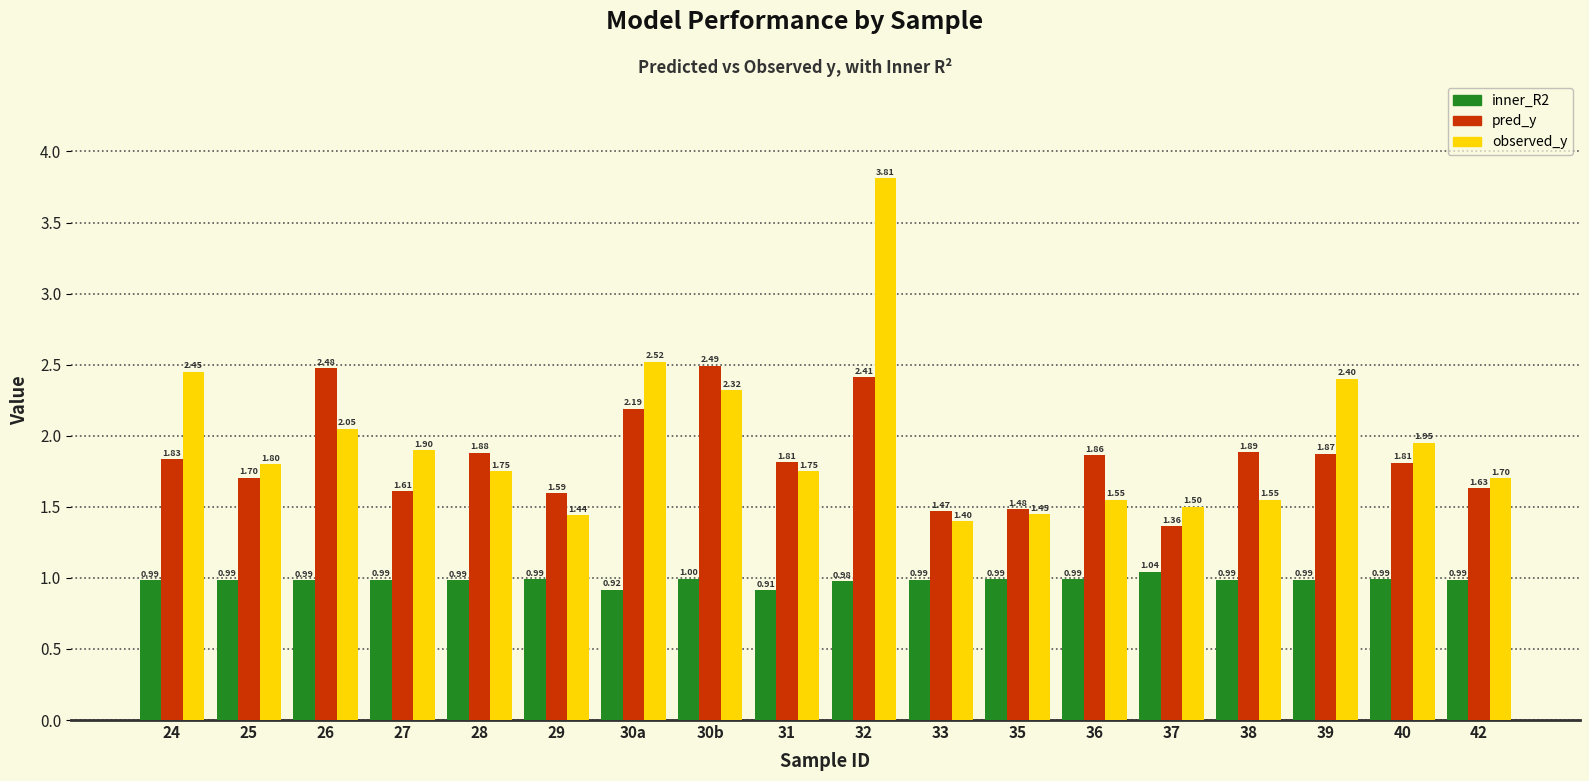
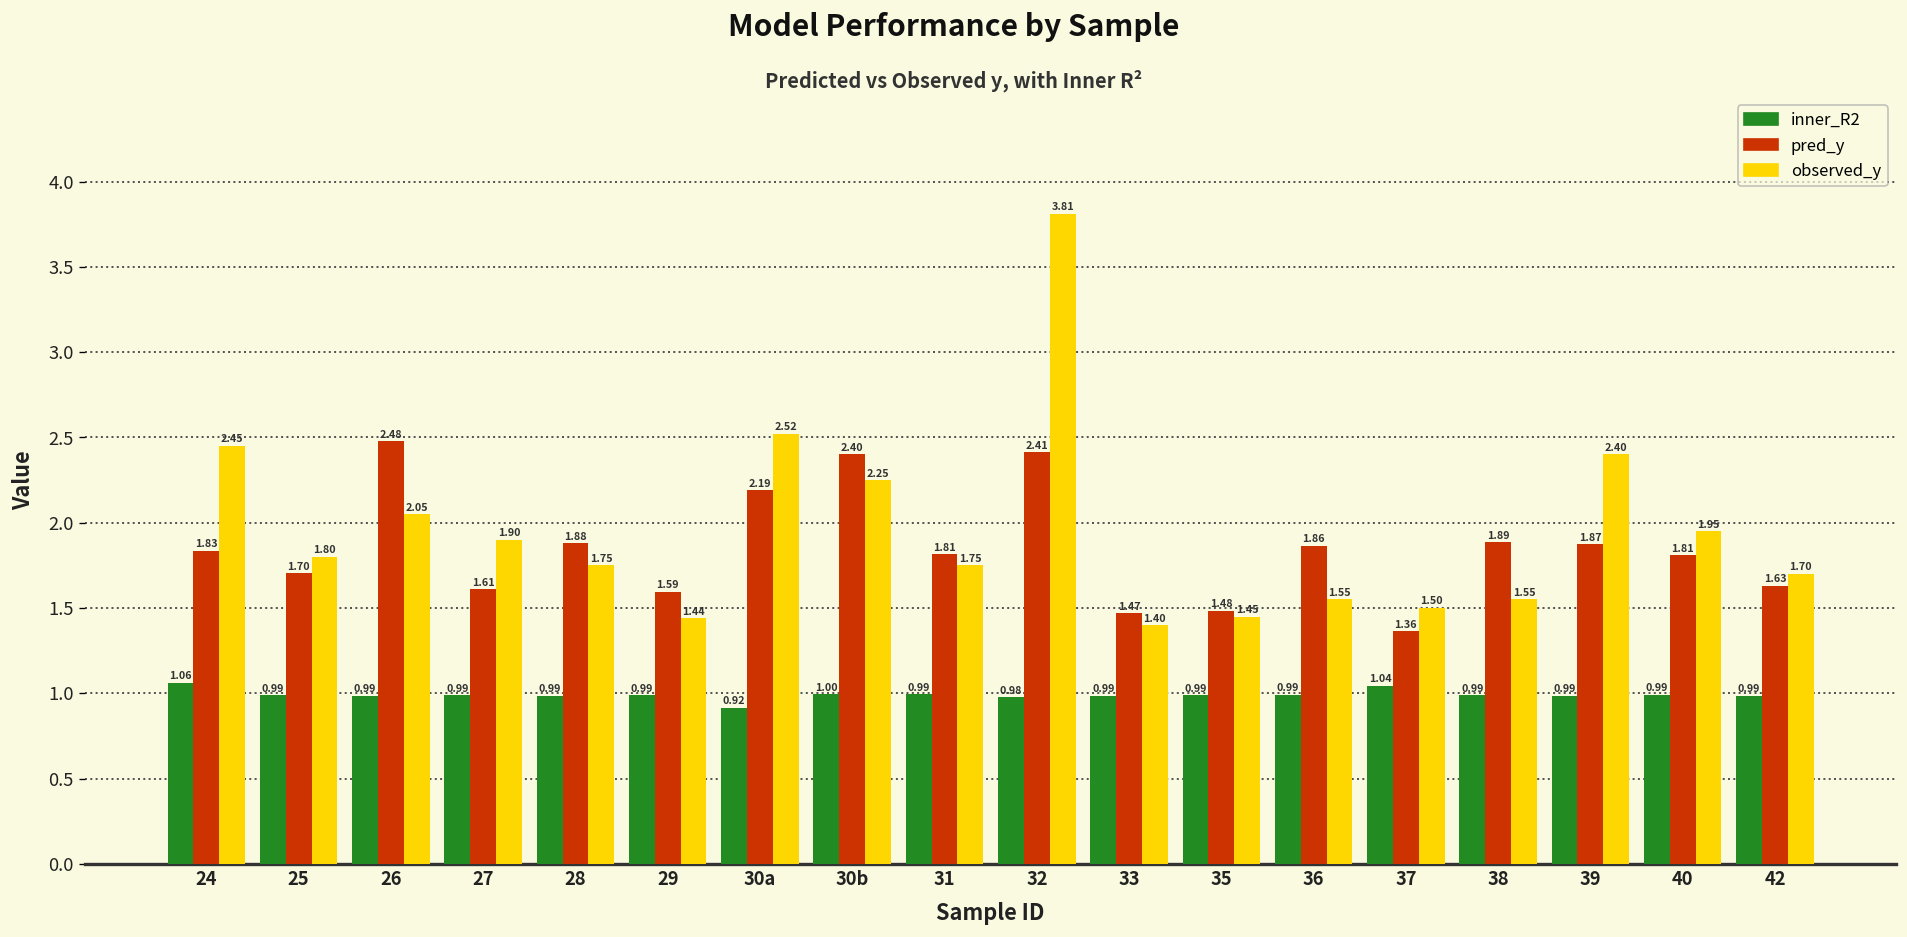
  {
    "inner_R2": {
-     "24": 0.99,
+     "24": 1.06,
      "25": 0.99,
      "26": 0.99,
      "27": 0.99,
      "28": 0.99,
      "29": 0.99,
      "30a": 0.92,
      "30b": 1.00,
-     "31": 0.91,
+     "31": 0.99,
      "32": 0.98,
      "33": 0.99,
      "35": 0.99,
      "36": 0.99,
      "37": 1.04,
      "38": 0.99,
      "39": 0.99,
      "40": 0.99,
      "42": 0.99
    },
    "pred_y": {
      "24": 1.83,
      "25": 1.70,
      "26": 2.48,
      "27": 1.61,
      "28": 1.88,
      "29": 1.59,
      "30a": 2.19,
-     "30b": 2.49,
+     "30b": 2.40,
      "31": 1.81,
      "32": 2.41,
      "33": 1.47,
      "35": 1.48,
      "36": 1.86,
      "37": 1.36,
      "38": 1.89,
      "39": 1.87,
      "40": 1.81,
      "42": 1.63
    },
    "observed_y": {
      "24": 2.45,
      "25": 1.80,
      "26": 2.05,
      "27": 1.90,
      "28": 1.75,
      "29": 1.44,
      "30a": 2.52,
-     "30b": 2.32,
+     "30b": 2.25,
      "31": 1.75,
      "32": 3.81,
      "33": 1.40,
      "35": 1.45,
      "36": 1.55,
      "37": 1.50,
      "38": 1.55,
      "39": 2.40,
      "40": 1.95,
      "42": 1.70
    }
  }
